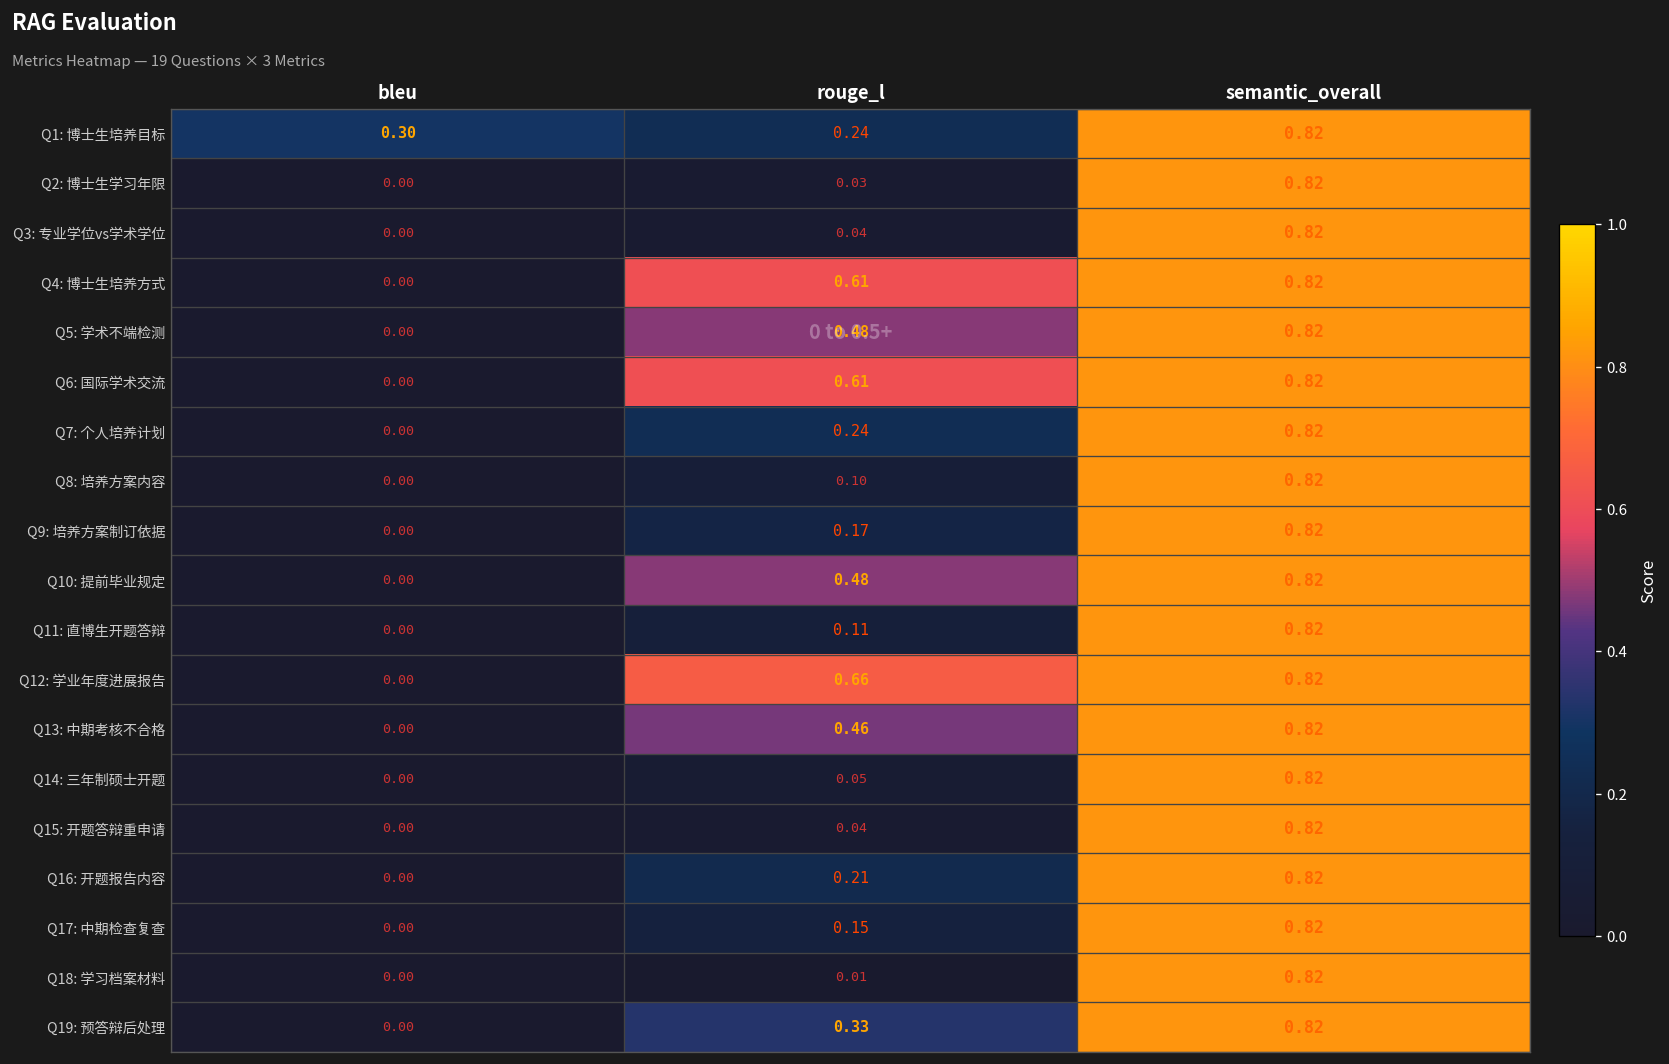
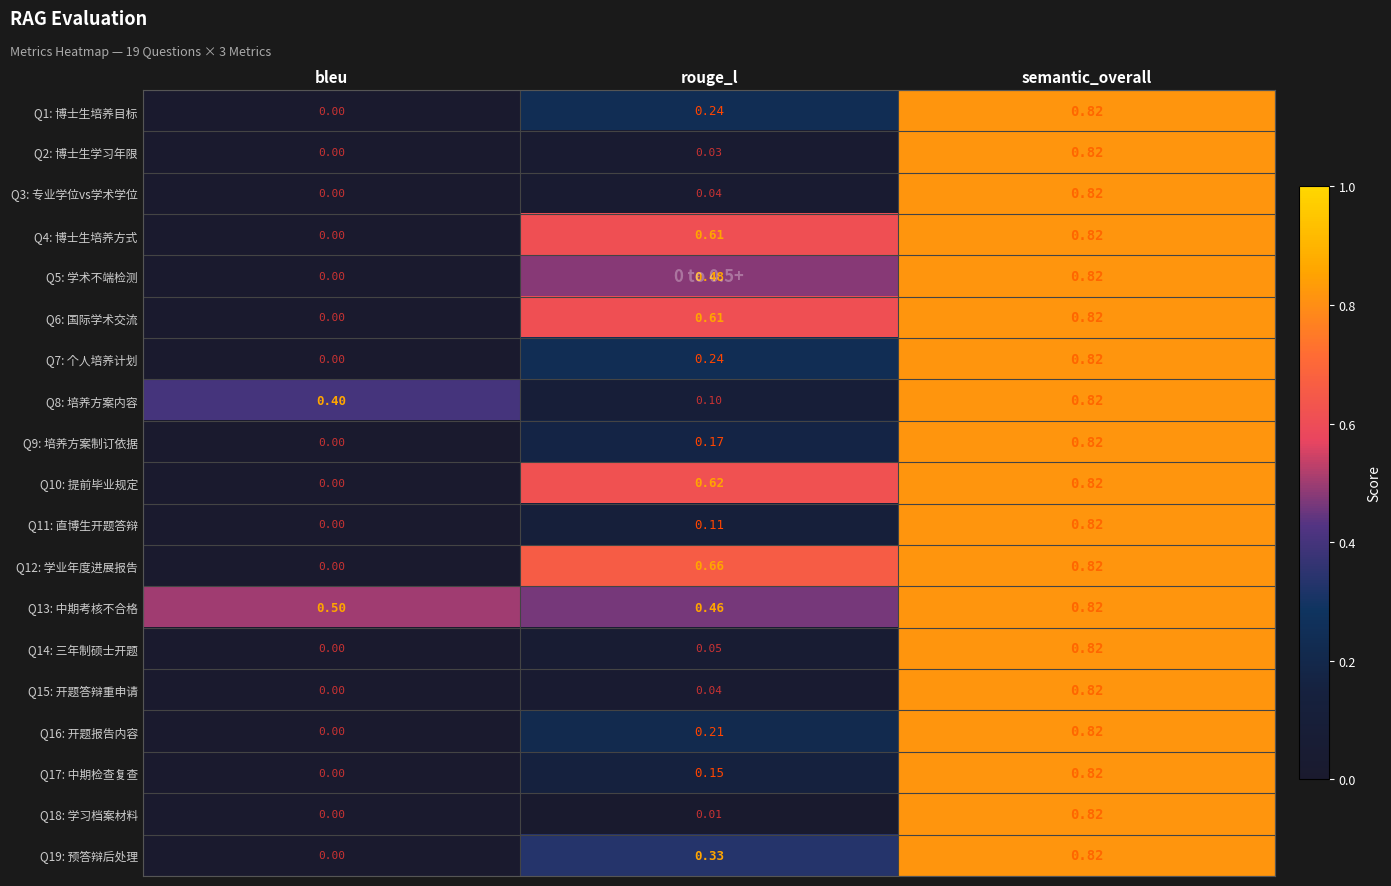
  {
    "Q1: 博士生培养目标": {
-     "bleu": 0.30,
+     "bleu": 0.00,
      "rouge_l": 0.24
    },
    "Q2: 博士生学习年限": {
      "bleu": 0.00,
      "rouge_l": 0.03
    },
    "Q3: 专业学位vs学术学位": {
      "bleu": 0.00,
      "rouge_l": 0.04
    },
    "Q4: 博士生培养方式": {
      "bleu": 0.00,
      "rouge_l": 0.61
    },
    "Q5: 学术不端检测": {
      "bleu": 0.00
    },
    "Q6: 国际学术交流": {
      "bleu": 0.00,
      "rouge_l": 0.61
    },
    "Q7: 个人培养计划": {
      "bleu": 0.00,
      "rouge_l": 0.24
    },
    "Q8: 培养方案内容": {
-     "bleu": 0.00,
+     "bleu": 0.40,
      "rouge_l": 0.10
    },
    "Q9: 培养方案制订依据": {
      "bleu": 0.00,
      "rouge_l": 0.17
    },
    "Q10: 提前毕业规定": {
      "bleu": 0.00,
-     "rouge_l": 0.48
+     "rouge_l": 0.62
    },
    "Q11: 直博生开题答辩": {
      "bleu": 0.00,
      "rouge_l": 0.11
    },
    "Q12: 学业年度进展报告": {
      "bleu": 0.00,
      "rouge_l": 0.66
    },
    "Q13: 中期考核不合格": {
-     "bleu": 0.00,
+     "bleu": 0.50,
      "rouge_l": 0.46
    },
    "Q14: 三年制硕士开题": {
      "bleu": 0.00,
      "rouge_l": 0.05
    },
    "Q15: 开题答辩重申请": {
      "bleu": 0.00,
      "rouge_l": 0.04
    },
    "Q16: 开题报告内容": {
      "bleu": 0.00,
      "rouge_l": 0.21
    },
    "Q17: 中期检查复查": {
      "bleu": 0.00,
      "rouge_l": 0.15
    },
    "Q18: 学习档案材料": {
      "bleu": 0.00,
      "rouge_l": 0.01
    },
    "Q19: 预答辩后处理": {
      "bleu": 0.00,
      "rouge_l": 0.33
    }
  }
